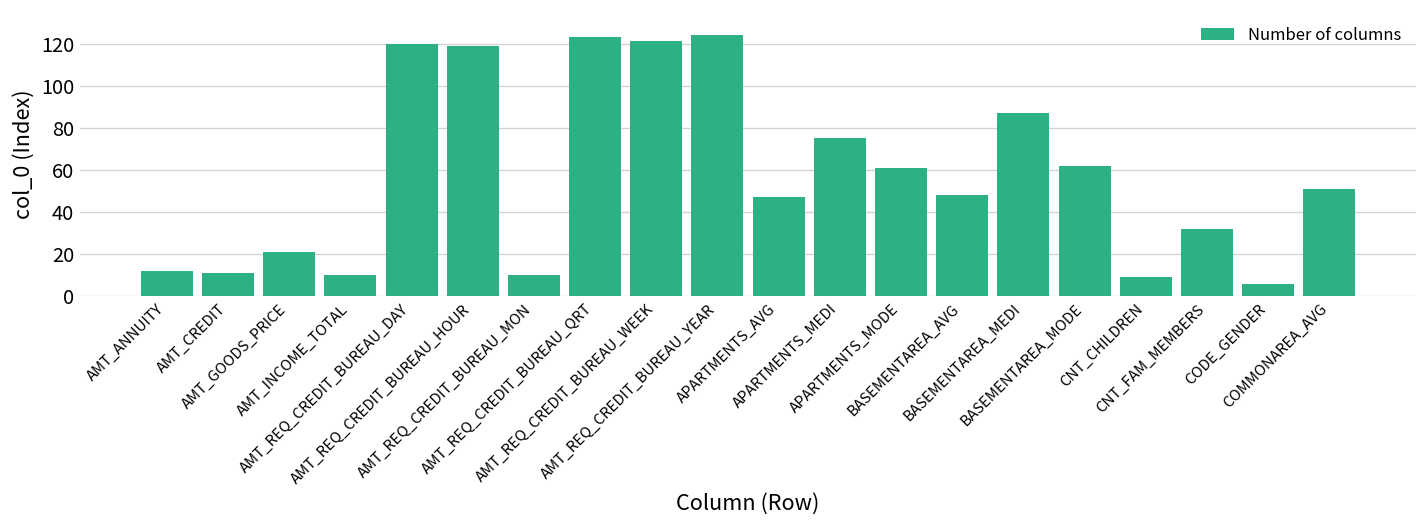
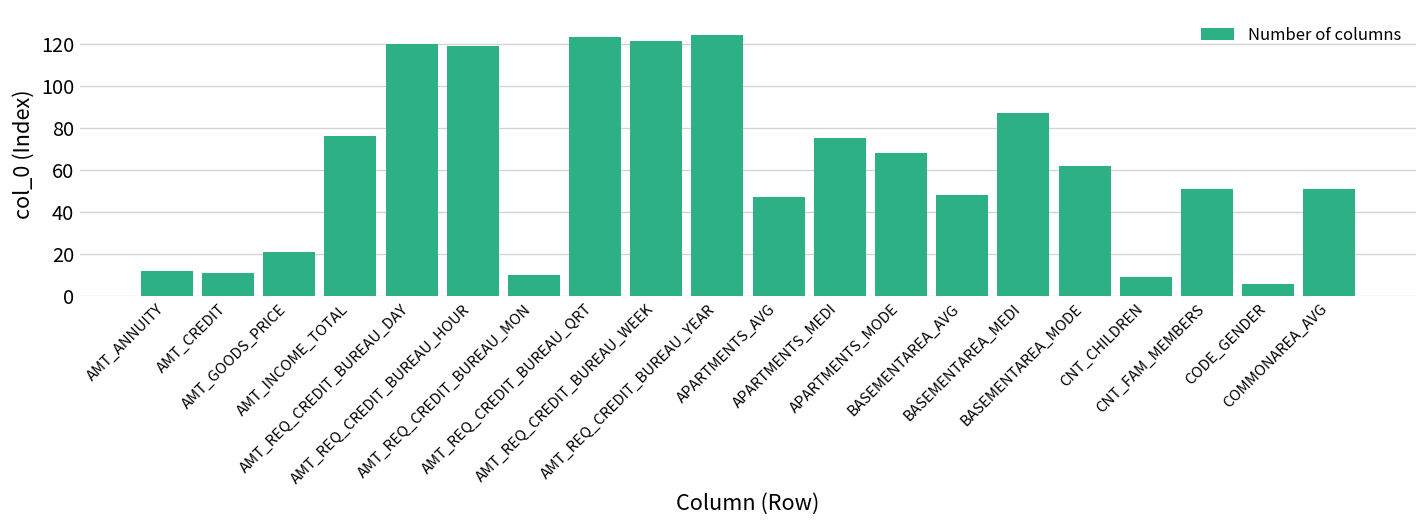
  {
    "AMT_ANNUITY": 12,
    "AMT_CREDIT": 11,
    "AMT_GOODS_PRICE": 21,
-   "AMT_INCOME_TOTAL": 10,
+   "AMT_INCOME_TOTAL": 76,
    "AMT_REQ_CREDIT_BUREAU_DAY": 120,
    "AMT_REQ_CREDIT_BUREAU_HOUR": 119,
    "AMT_REQ_CREDIT_BUREAU_MON": 10,
    "AMT_REQ_CREDIT_BUREAU_QRT": 123,
    "AMT_REQ_CREDIT_BUREAU_WEEK": 121,
    "AMT_REQ_CREDIT_BUREAU_YEAR": 124,
    "APARTMENTS_AVG": 47,
    "APARTMENTS_MEDI": 75,
-   "APARTMENTS_MODE": 61,
+   "APARTMENTS_MODE": 68,
    "BASEMENTAREA_AVG": 48,
    "BASEMENTAREA_MEDI": 87,
    "BASEMENTAREA_MODE": 62,
    "CNT_CHILDREN": 9,
-   "CNT_FAM_MEMBERS": 32,
+   "CNT_FAM_MEMBERS": 51,
    "CODE_GENDER": 6,
    "COMMONAREA_AVG": 51
  }
